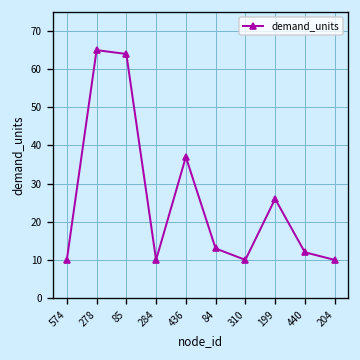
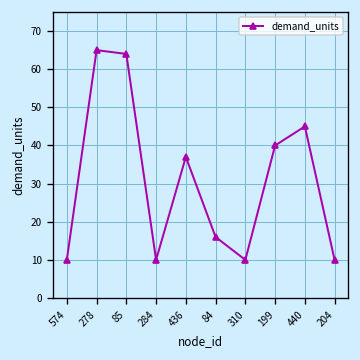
  {
    "574": 10,
    "278": 65,
    "85": 64,
    "284": 10,
    "436": 37,
-   "84": 13,
+   "84": 16,
    "310": 10,
-   "199": 26,
-   "440": 12,
+   "199": 40,
+   "440": 45,
    "204": 10
  }
